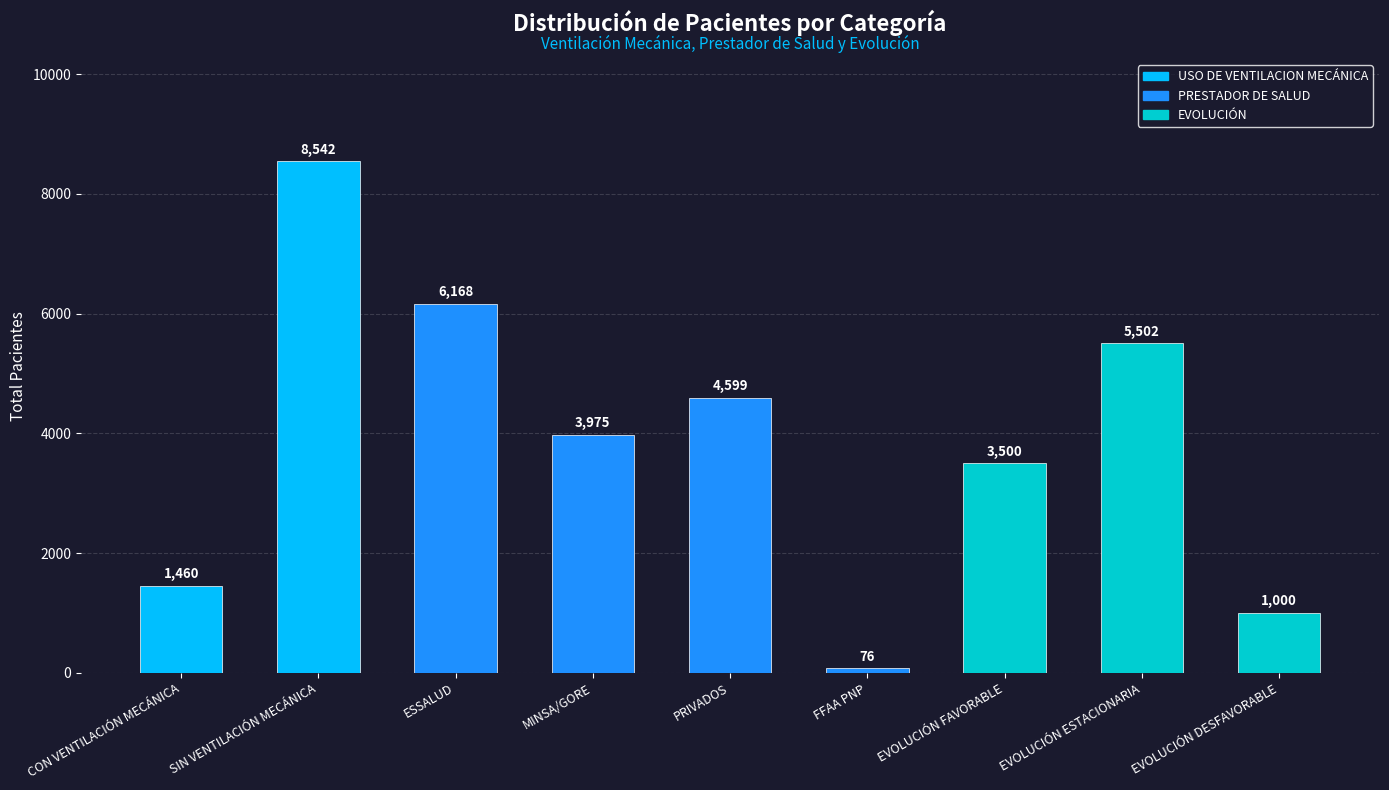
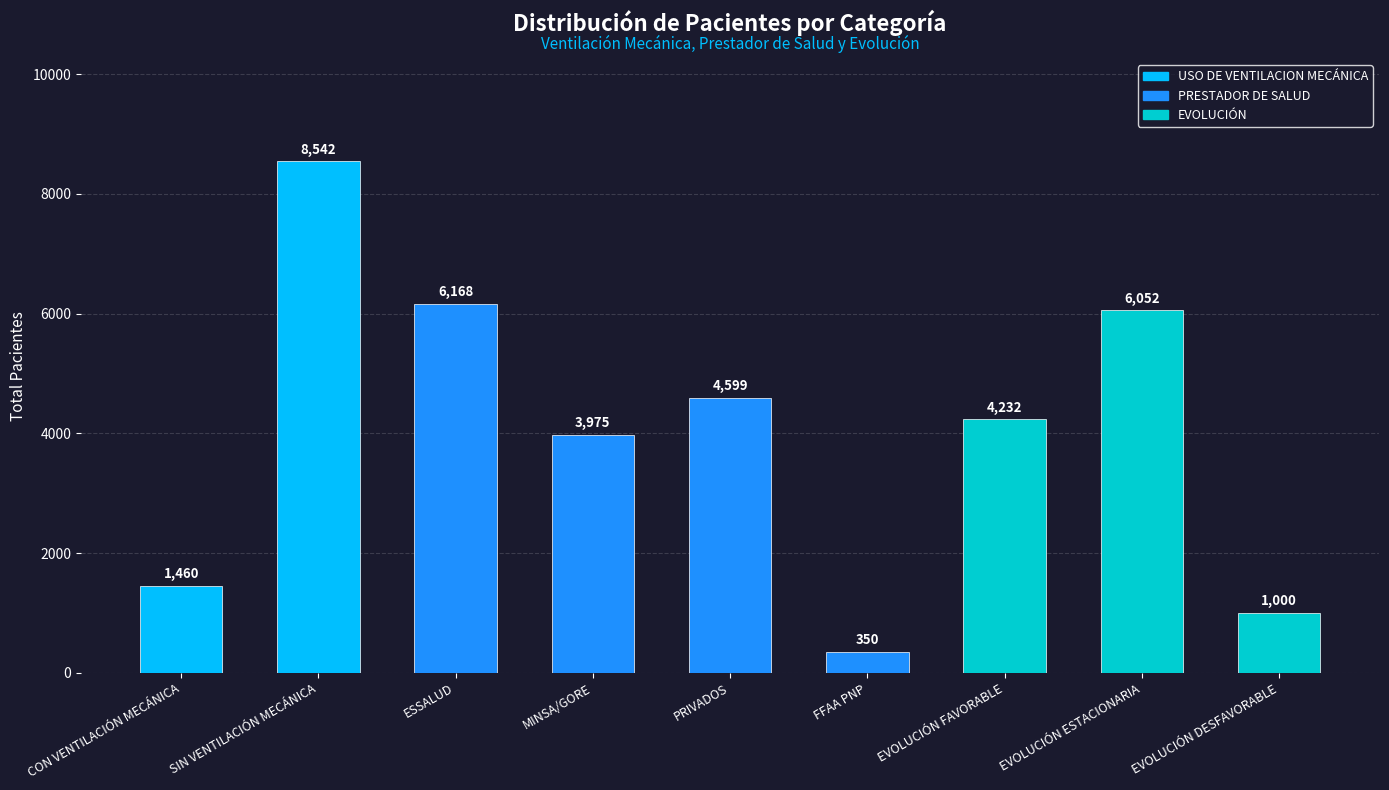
  {
    "CON VENTILACIÓN MECÁNICA": "1,460",
    "SIN VENTILACIÓN MECÁNICA": "8,542",
    "ESSALUD": "6,168",
    "MINSA/GORE": "3,975",
    "PRIVADOS": "4,599",
-   "FFAA PNP": "76",
-   "EVOLUCIÓN FAVORABLE": "3,500",
-   "EVOLUCIÓN ESTACIONARIA": "5,502",
+   "FFAA PNP": "350",
+   "EVOLUCIÓN FAVORABLE": "4,232",
+   "EVOLUCIÓN ESTACIONARIA": "6,052",
    "EVOLUCIÓN DESFAVORABLE": "1,000"
  }
